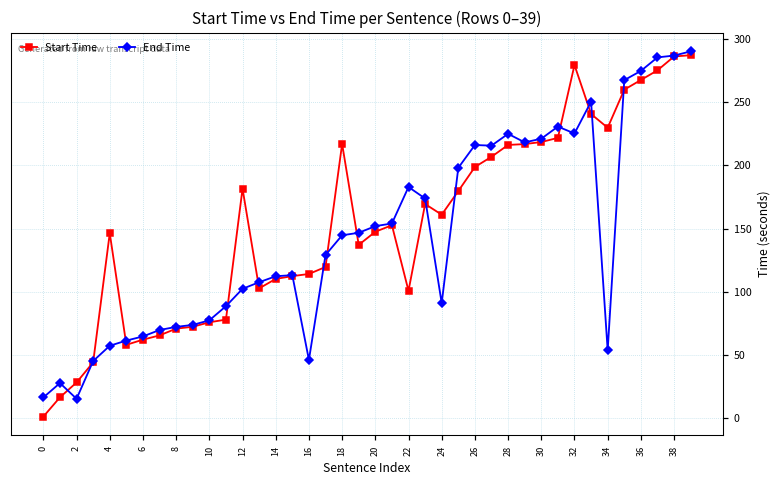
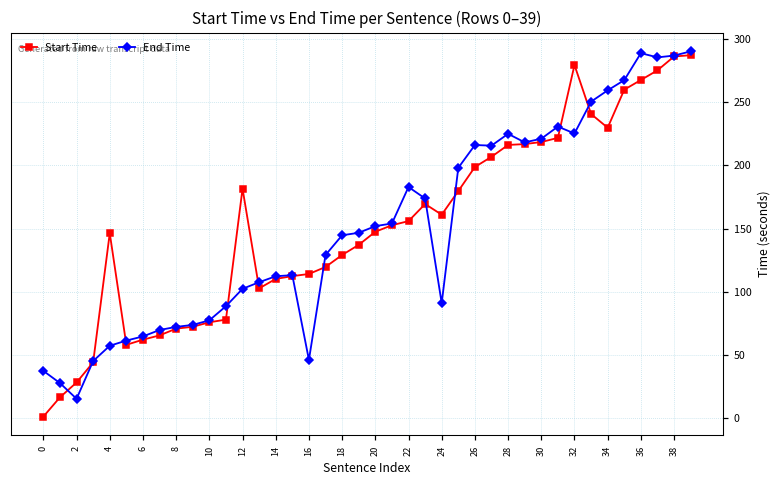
  {
    "Start Time": {
      "0": 1,
      "2": 28,
      "4": 146,
      "6": 62,
      "12": 182,
      "16": 114,
-     "18": 217,
+     "18": 129,
      "20": 148,
-     "22": 101,
+     "22": 156,
      "24": 161,
      "26": 199,
      "28": 216,
      "30": 219,
      "32": 279,
      "34": 230,
      "36": 268
    },
    "End Time": {
-     "0": 17,
+     "0": 38,
      "2": 16,
      "4": 58,
      "6": 65,
      "12": 103,
      "16": 46,
      "18": 145,
      "20": 152,
      "22": 183,
      "24": 91,
      "26": 216,
      "28": 225,
      "30": 221,
      "32": 225,
-     "34": 54,
-     "36": 275
+     "34": 259,
+     "36": 289
    }
  }
